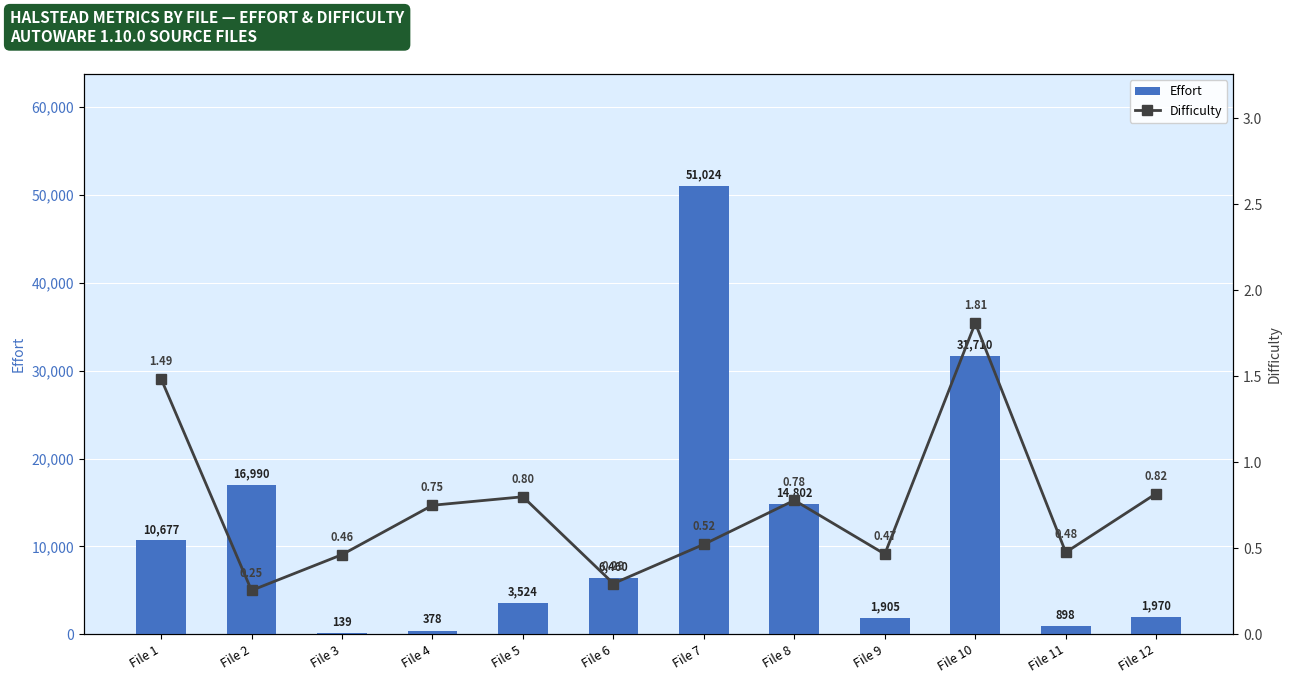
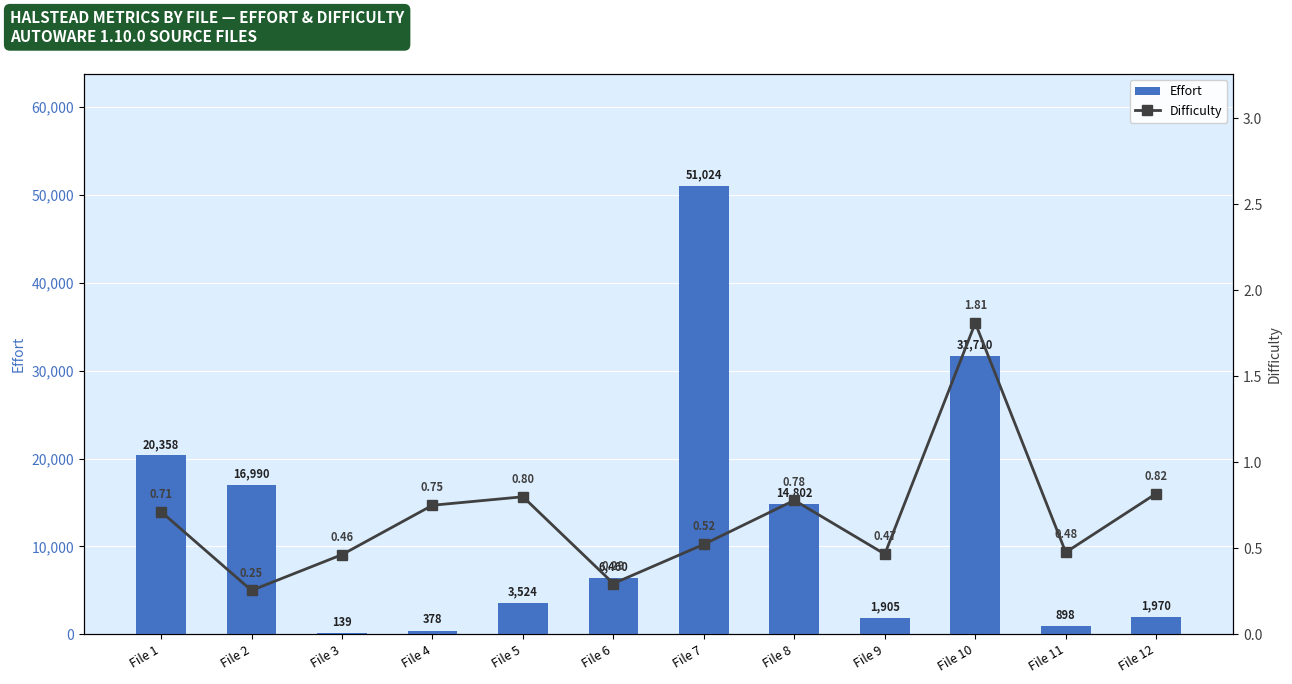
  {
    "Effort": {
-     "File 1": "10,677",
+     "File 1": "20,358",
      "File 2": "16,990",
      "File 3": "139",
      "File 4": "378",
      "File 5": "3,524",
      "File 7": "51,024",
      "File 9": "1,905",
      "File 10": "31,710",
      "File 11": "898",
      "File 12": "1,970"
    },
    "Difficulty": {
-     "File 1": "1.49",
+     "File 1": "0.71",
      "File 2": "0.25",
      "File 3": "0.46",
      "File 4": "0.75",
      "File 5": "0.80",
      "File 7": "0.52",
      "File 9": "0.47",
      "File 10": "1.81",
      "File 11": "0.48",
      "File 12": "0.82"
    }
  }
